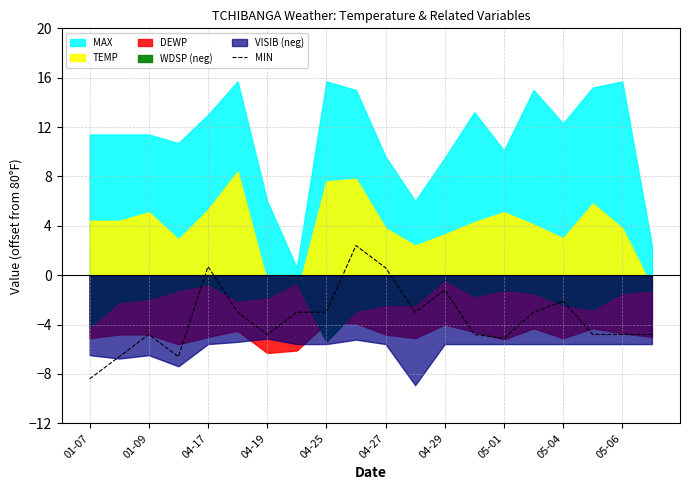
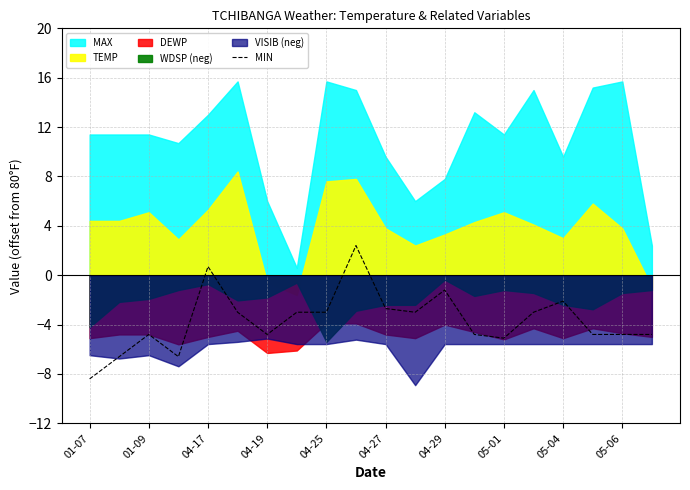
  {
    "MIN": {
      "01-07": -8.4,
      "01-09": -4.8,
      "04-17": 0.7,
      "04-19": -4.8,
      "04-25": -3.0,
-     "04-27": 0.6,
+     "04-27": -2.7,
      "04-29": -1.2,
      "05-01": -5.1,
      "05-04": -2.1,
      "05-06": -4.8
    },
    "MAX": {
      "01-07": 11.4,
      "01-09": 11.4,
      "04-17": 13.0,
      "04-19": 6.0,
      "04-25": 15.7,
      "04-27": 9.6,
-     "04-29": 9.5,
-     "05-01": 10.1,
-     "05-04": 12.3,
+     "04-29": 7.8,
+     "05-01": 11.4,
+     "05-04": 9.6,
      "05-06": 15.7
    },
    "TEMP": {
      "01-07": 4.4,
      "01-09": 5.1,
      "04-17": 5.3,
      "04-25": 7.6,
      "04-27": 3.8,
      "04-29": 3.3,
      "05-01": 5.1,
      "05-04": 3.0,
      "05-06": 3.8
    }
  }
